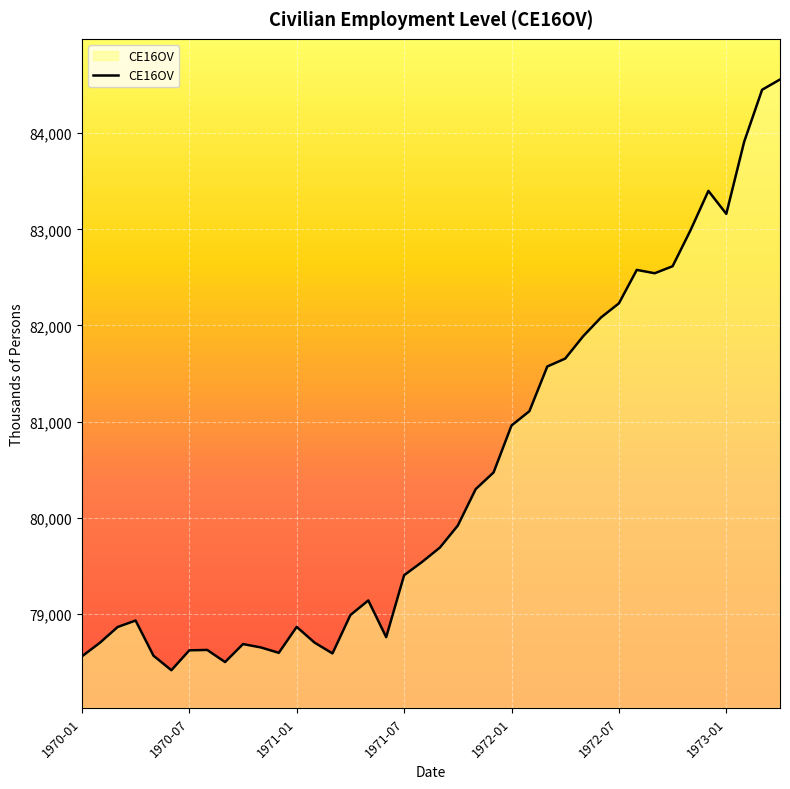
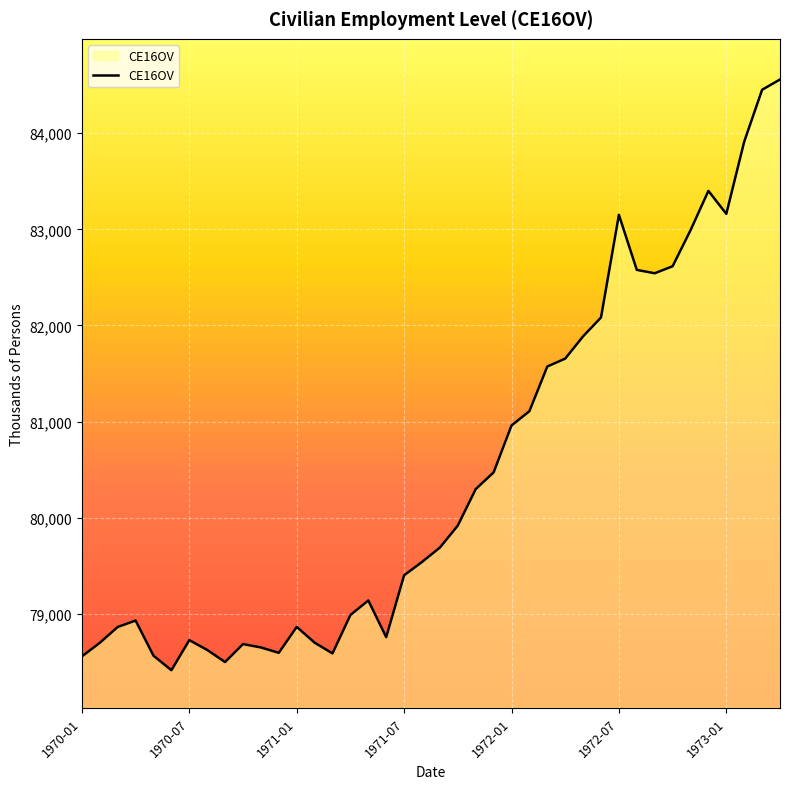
  {
    "1970-01": "78,600",
-   "1970-07": "78,600",
+   "1970-07": "78,700",
    "1971-01": "78,900",
    "1971-07": "79,400",
    "1972-01": "81,000",
-   "1972-07": "82,200",
+   "1972-07": "83,200",
    "1973-01": "83,200"
  }
